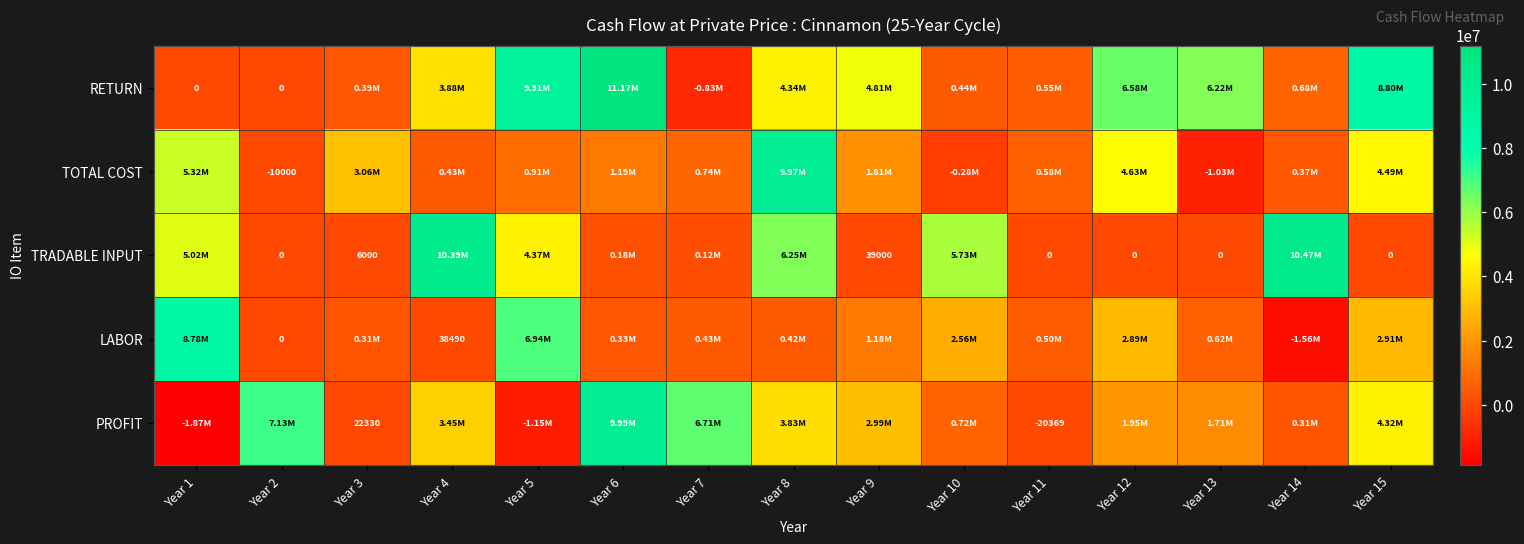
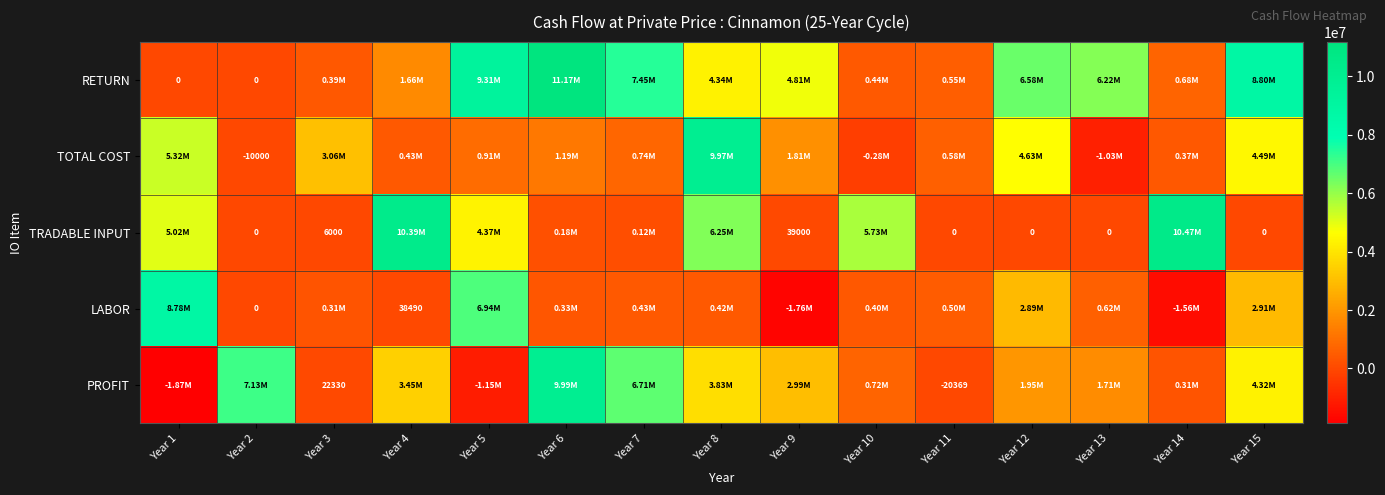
  {
    "RETURN": {
      "Year 1": "0",
      "Year 2": "0",
      "Year 3": "0.39M",
-     "Year 4": "3.88M",
+     "Year 4": "1.66M",
      "Year 5": "9.31M",
      "Year 6": "11.17M",
-     "Year 7": "-0.83M",
+     "Year 7": "7.45M",
      "Year 8": "4.34M",
      "Year 9": "4.81M",
      "Year 10": "0.44M",
      "Year 11": "0.55M",
      "Year 12": "6.58M",
      "Year 13": "6.22M",
      "Year 14": "0.68M",
      "Year 15": "8.80M"
    },
    "TOTAL COST": {
      "Year 1": "5.32M",
      "Year 2": "-10000",
      "Year 3": "3.06M",
      "Year 4": "0.43M",
      "Year 5": "0.91M",
      "Year 6": "1.19M",
      "Year 7": "0.74M",
      "Year 8": "9.97M",
      "Year 9": "1.81M",
      "Year 10": "-0.28M",
      "Year 11": "0.58M",
      "Year 12": "4.63M",
      "Year 13": "-1.03M",
      "Year 14": "0.37M",
      "Year 15": "4.49M"
    },
    "TRADABLE INPUT": {
      "Year 1": "5.02M",
      "Year 2": "0",
      "Year 3": "6000",
      "Year 4": "10.39M",
      "Year 5": "4.37M",
      "Year 6": "0.18M",
      "Year 7": "0.12M",
      "Year 8": "6.25M",
      "Year 9": "39000",
      "Year 10": "5.73M",
      "Year 11": "0",
      "Year 12": "0",
      "Year 13": "0",
      "Year 14": "10.47M",
      "Year 15": "0"
    },
    "LABOR": {
      "Year 1": "8.78M",
      "Year 2": "0",
      "Year 3": "0.31M",
      "Year 4": "38490",
      "Year 5": "6.94M",
      "Year 6": "0.33M",
      "Year 7": "0.43M",
      "Year 8": "0.42M",
-     "Year 9": "1.18M",
-     "Year 10": "2.56M",
+     "Year 9": "-1.76M",
+     "Year 10": "0.40M",
      "Year 11": "0.50M",
      "Year 12": "2.89M",
      "Year 13": "0.62M",
      "Year 14": "-1.56M",
      "Year 15": "2.91M"
    },
    "PROFIT": {
      "Year 1": "-1.87M",
      "Year 2": "7.13M",
      "Year 3": "22330",
      "Year 4": "3.45M",
      "Year 5": "-1.15M",
      "Year 6": "9.99M",
      "Year 7": "6.71M",
      "Year 8": "3.83M",
      "Year 9": "2.99M",
      "Year 10": "0.72M",
      "Year 11": "-20369",
      "Year 12": "1.95M",
      "Year 13": "1.71M",
      "Year 14": "0.31M",
      "Year 15": "4.32M"
    }
  }
